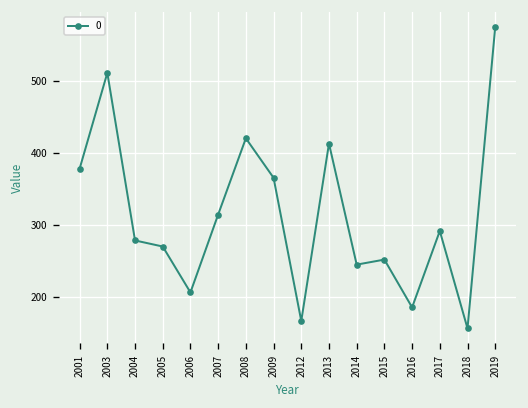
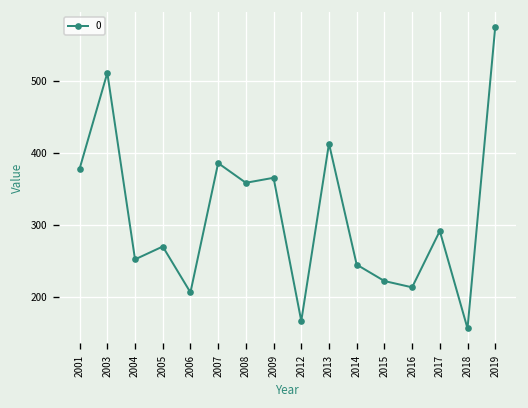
  {
    "2001": 380,
    "2003": 510,
-   "2004": 280,
+   "2004": 250,
    "2005": 270,
    "2006": 210,
-   "2007": 310,
-   "2008": 420,
+   "2007": 390,
+   "2008": 360,
    "2009": 370,
    "2012": 170,
    "2013": 410,
    "2014": 240,
-   "2015": 250,
-   "2016": 190,
+   "2015": 220,
+   "2016": 210,
    "2017": 290,
    "2018": 160,
    "2019": 570
  }
